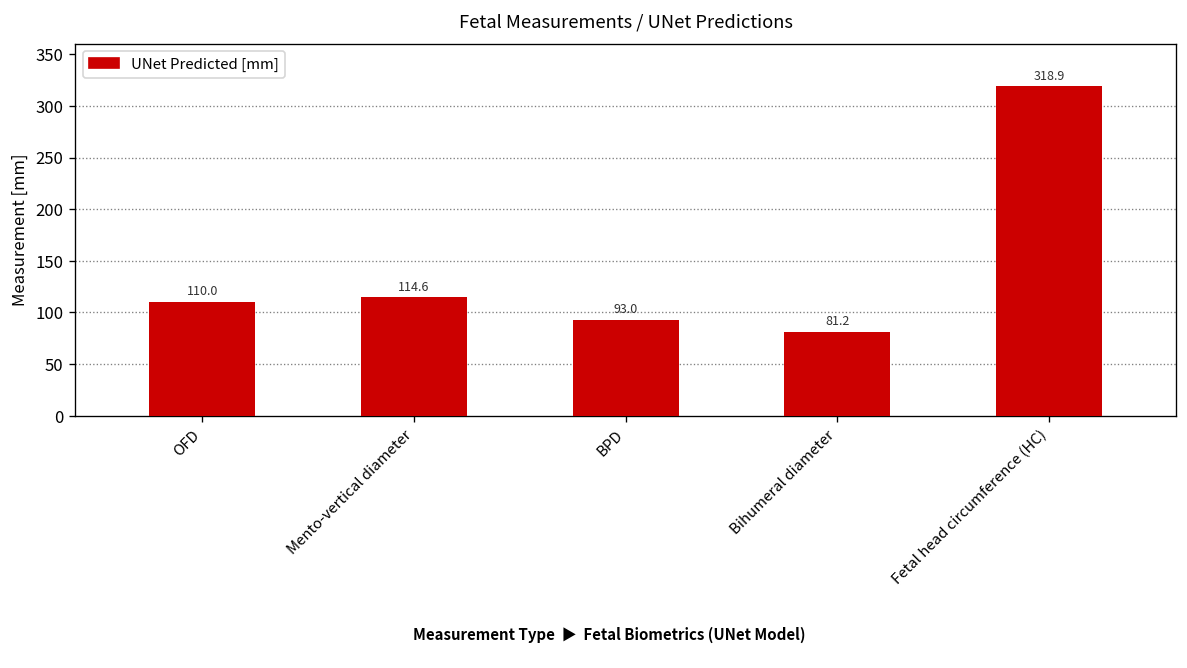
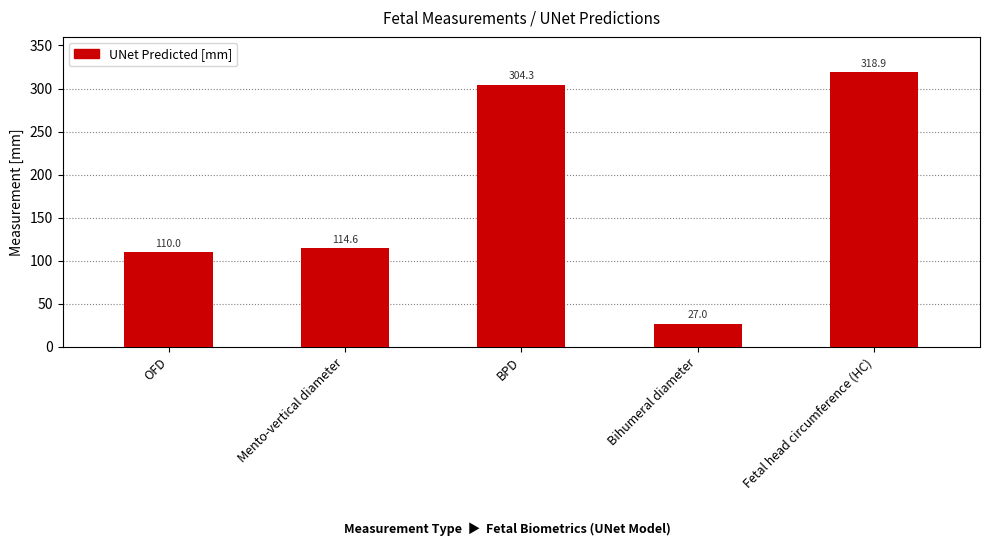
  {
    "OFD": 110.0,
    "Mento-vertical diameter": 114.6,
-   "BPD": 93.0,
-   "Bihumeral diameter": 81.2,
+   "BPD": 304.3,
+   "Bihumeral diameter": 27.0,
    "Fetal head circumference (HC)": 318.9
  }
